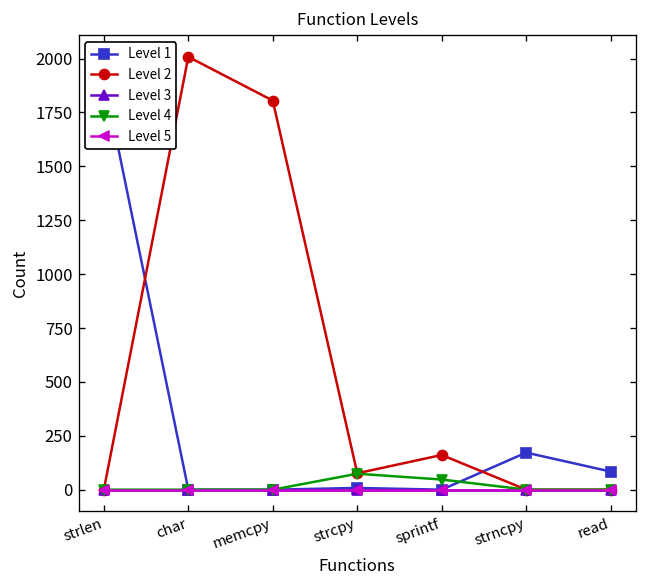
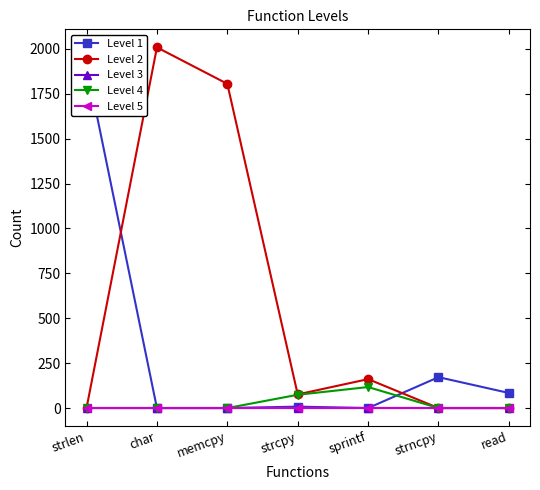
  {
    "Level 1": {
      "strncpy": 170,
      "read": 80
    },
    "Level 2": {
      "char": 2010,
      "memcpy": 1810,
      "sprintf": 160
    },
    "Level 4": {
-     "sprintf": 50
+     "sprintf": 120
    }
  }
